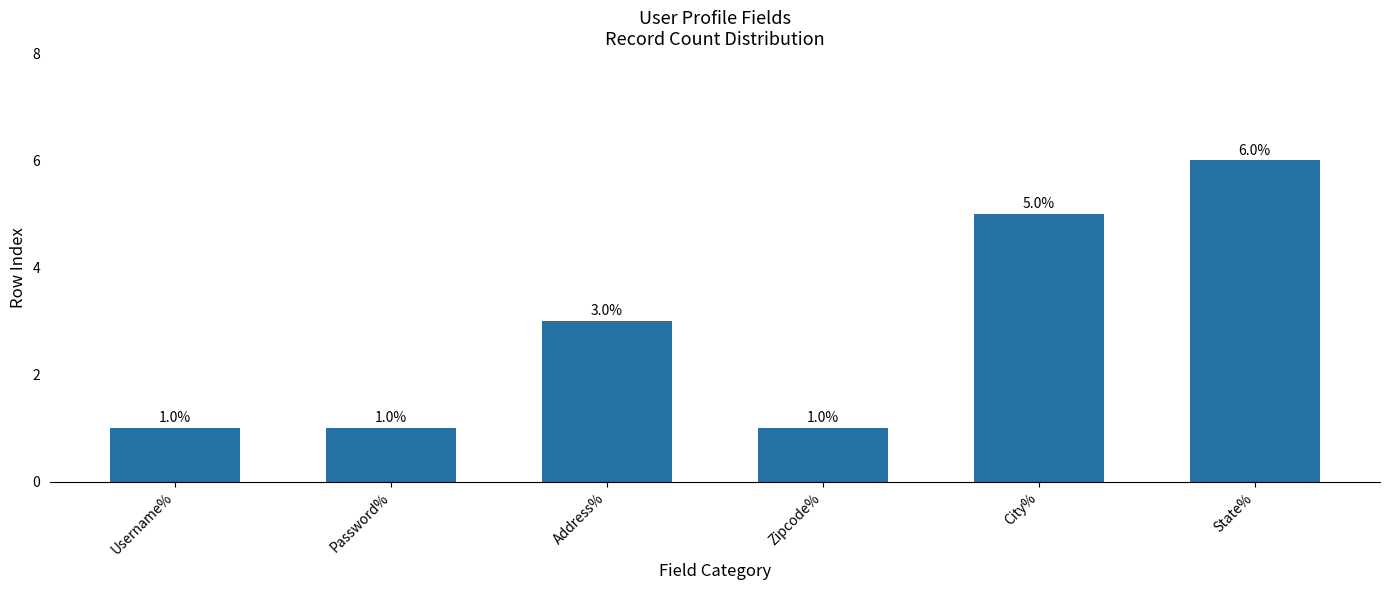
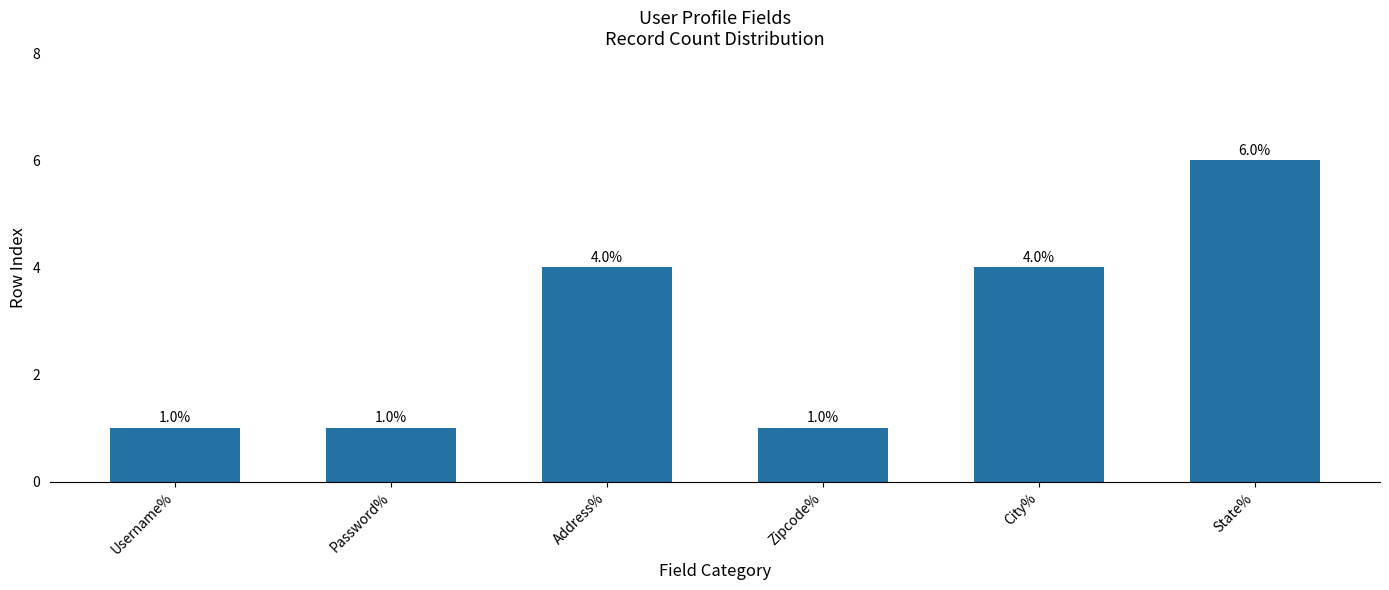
  {
    "Username%": "1.0%",
    "Password%": "1.0%",
-   "Address%": "3.0%",
+   "Address%": "4.0%",
    "Zipcode%": "1.0%",
-   "City%": "5.0%",
+   "City%": "4.0%",
    "State%": "6.0%"
  }
